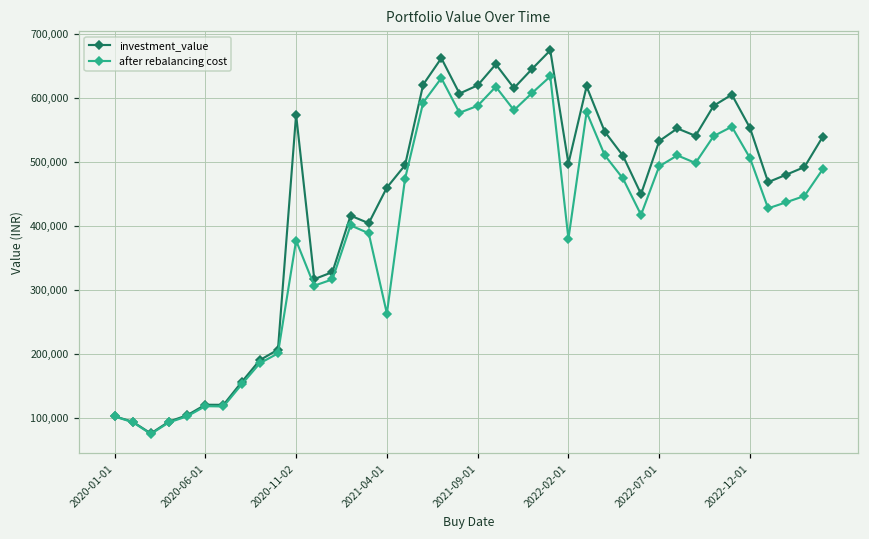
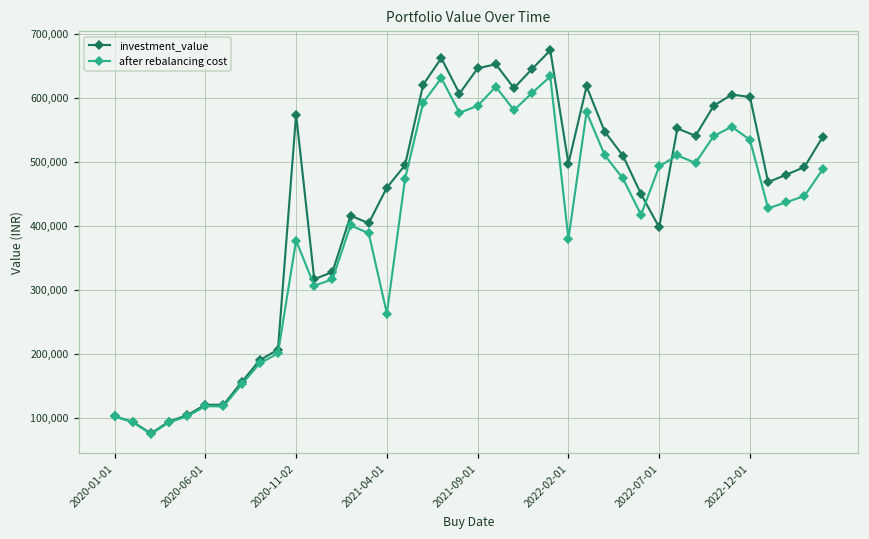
  {
    "investment_value": {
      "2020-11-02": "570,000",
      "2021-04-01": "460,000",
-     "2021-09-01": "620,000",
+     "2021-09-01": "650,000",
      "2022-02-01": "500,000",
-     "2022-07-01": "530,000",
-     "2022-12-01": "550,000"
+     "2022-07-01": "400,000",
+     "2022-12-01": "600,000"
    },
    "after rebalancing cost": {
      "2020-11-02": "380,000",
      "2021-04-01": "260,000",
      "2021-09-01": "590,000",
      "2022-02-01": "380,000",
      "2022-07-01": "490,000",
-     "2022-12-01": "510,000"
+     "2022-12-01": "540,000"
    }
  }
